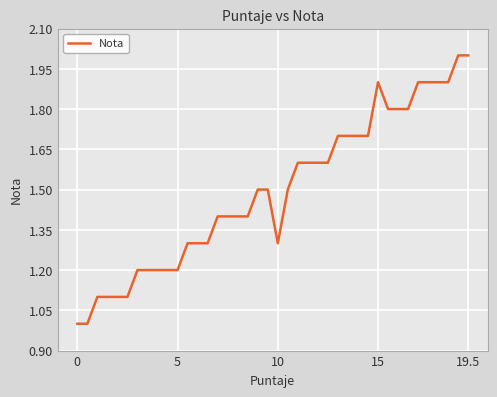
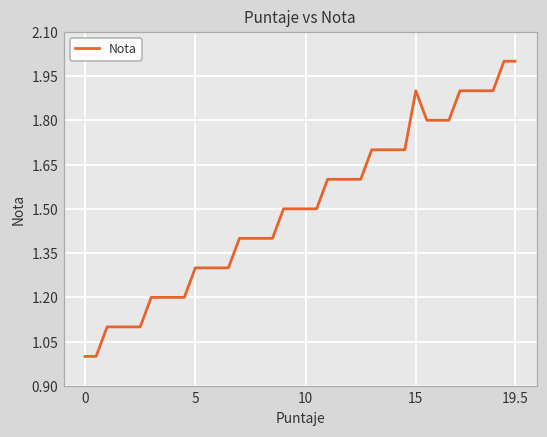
  {
    "0": 1.0,
-   "5": 1.2,
-   "10": 1.3,
+   "5": 1.3,
+   "10": 1.5,
    "15": 1.9,
    "19.5": 2.0
  }
